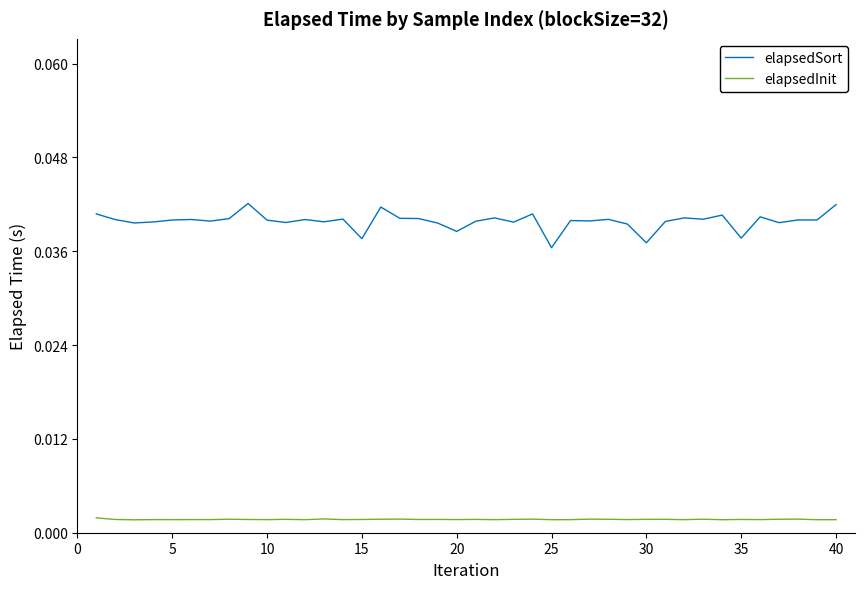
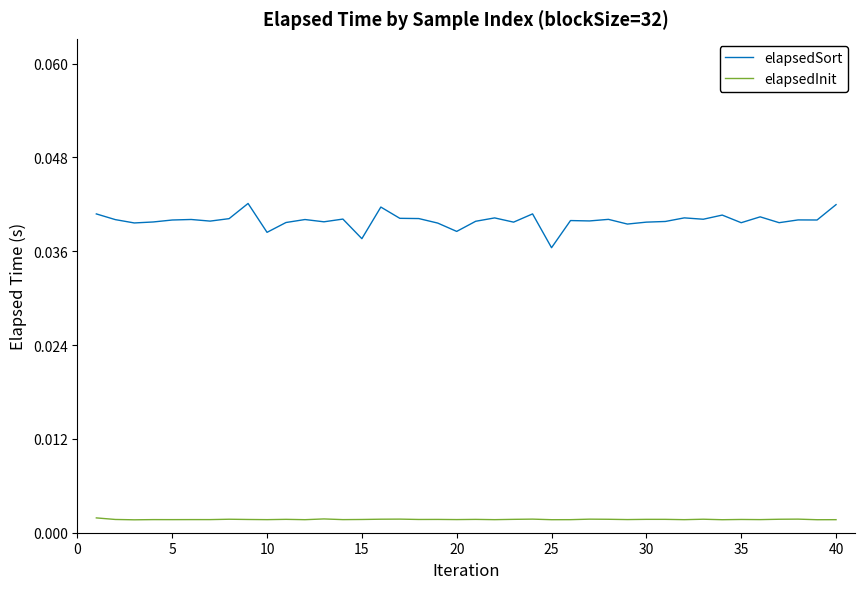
  {
    "elapsedSort": {
      "5": 0.040,
-     "10": 0.040,
+     "10": 0.038,
      "15": 0.038,
      "20": 0.039,
      "25": 0.036,
-     "30": 0.037,
-     "35": 0.038,
+     "30": 0.040,
+     "35": 0.040,
      "40": 0.042
    },
    "elapsedInit": {
      "5": 0.002,
      "10": 0.002,
      "15": 0.002,
      "20": 0.002,
      "25": 0.002,
      "30": 0.002,
      "35": 0.002,
      "40": 0.002
    }
  }
